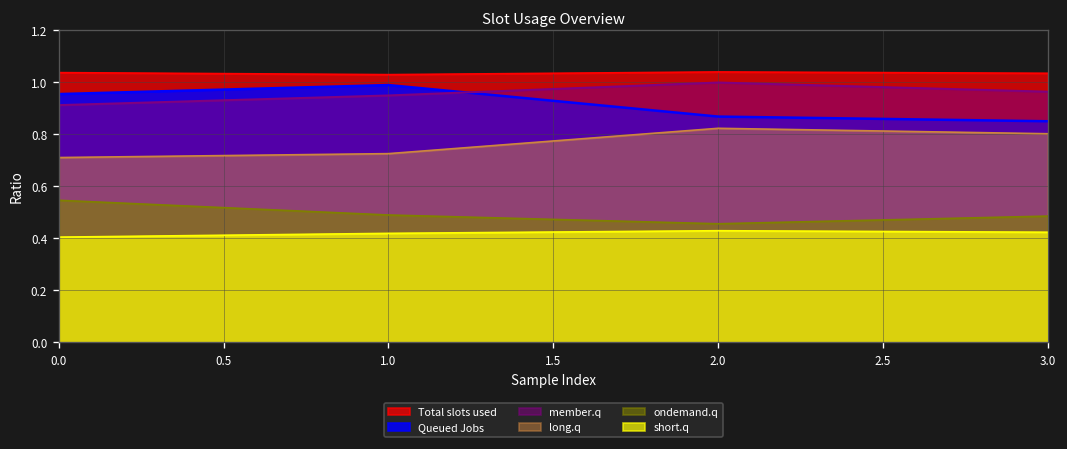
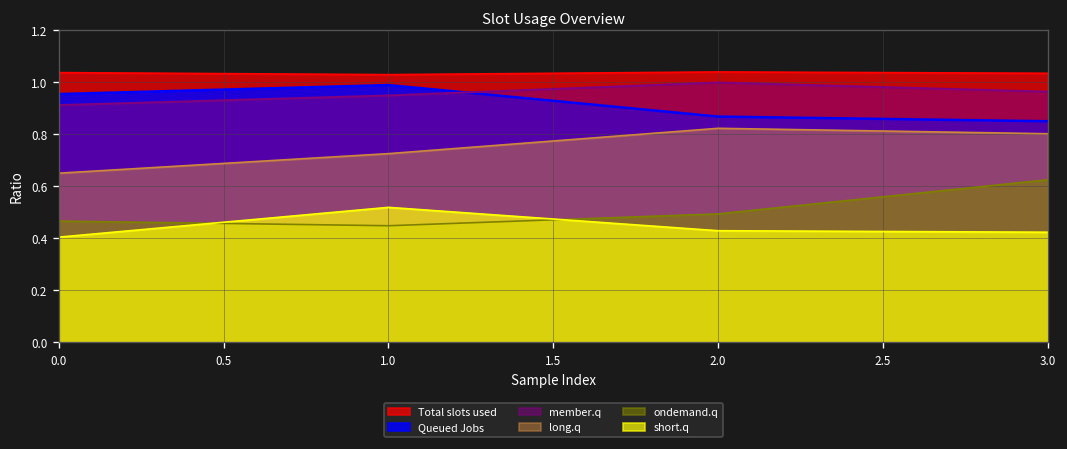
  {
    "Total slots used": {
      "0.0": 1.04,
      "1.0": 1.03,
      "2.0": 1.04,
      "3.0": 1.03
    },
    "Queued Jobs": {
      "0.0": 0.95,
      "1.0": 0.99,
      "2.0": 0.87,
      "3.0": 0.85
    },
    "member.q": {
      "0.0": 0.91,
      "1.0": 0.95,
      "2.0": 1.00,
      "3.0": 0.96
    },
    "long.q": {
-     "0.0": 0.71,
+     "0.0": 0.65,
      "1.0": 0.73,
      "2.0": 0.82,
      "3.0": 0.80
    },
    "ondemand.q": {
-     "0.0": 0.55,
-     "1.0": 0.49,
-     "2.0": 0.46,
-     "3.0": 0.49
+     "0.0": 0.47,
+     "1.0": 0.45,
+     "2.0": 0.49,
+     "3.0": 0.62
    },
    "short.q": {
      "0.0": 0.40,
-     "1.0": 0.42,
+     "1.0": 0.52,
      "2.0": 0.43,
      "3.0": 0.42
    }
  }
